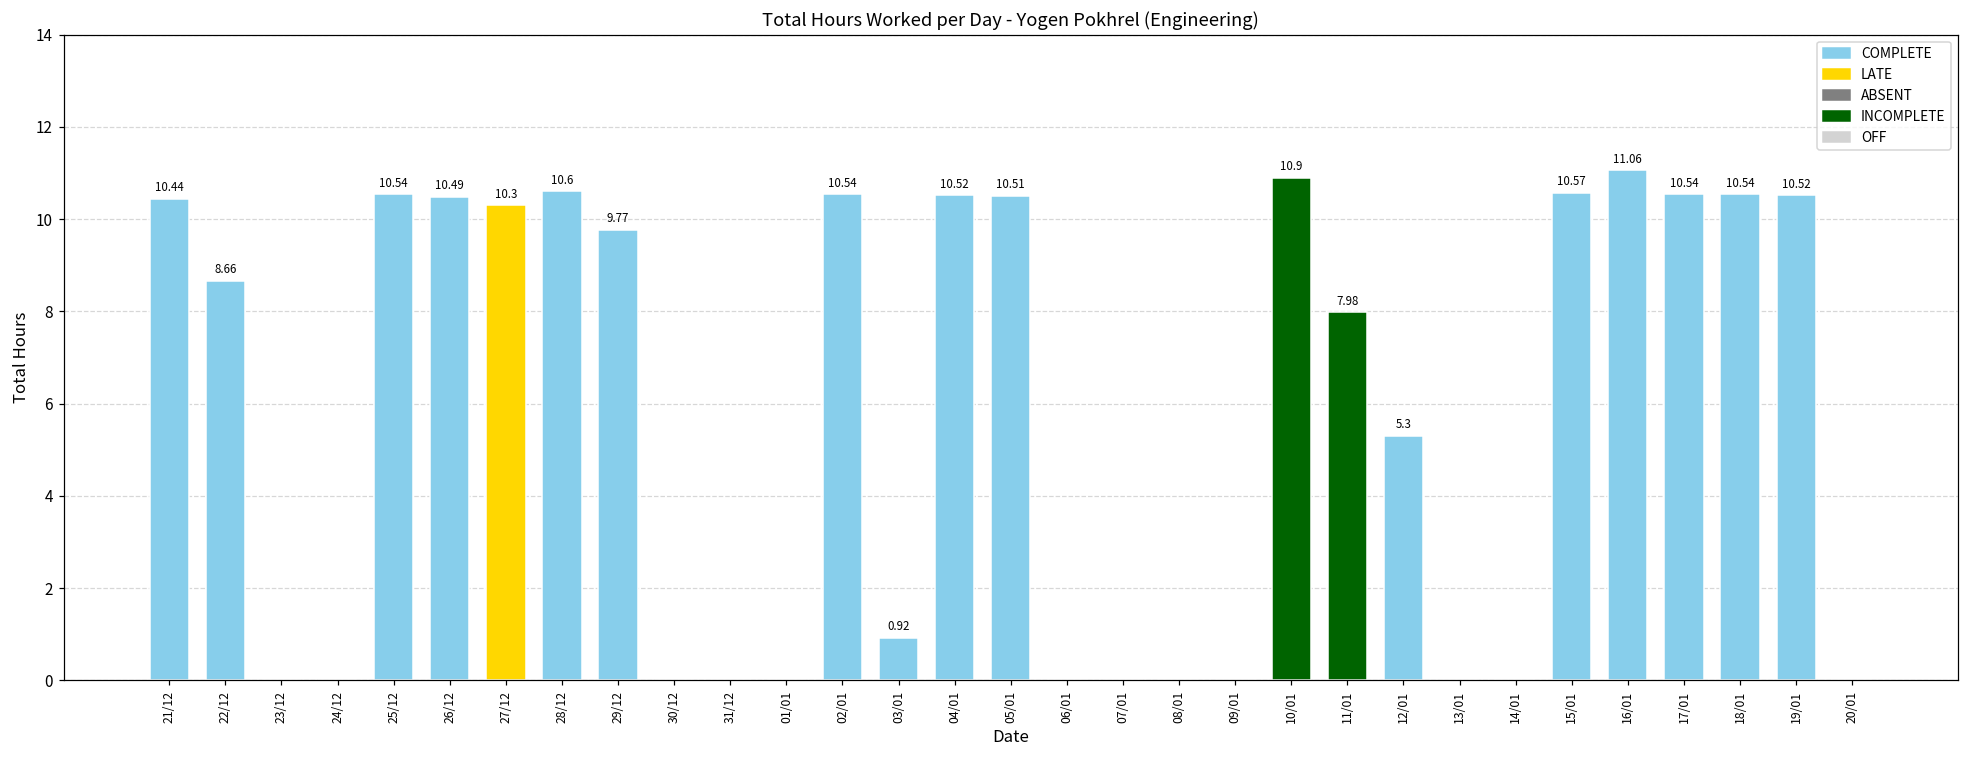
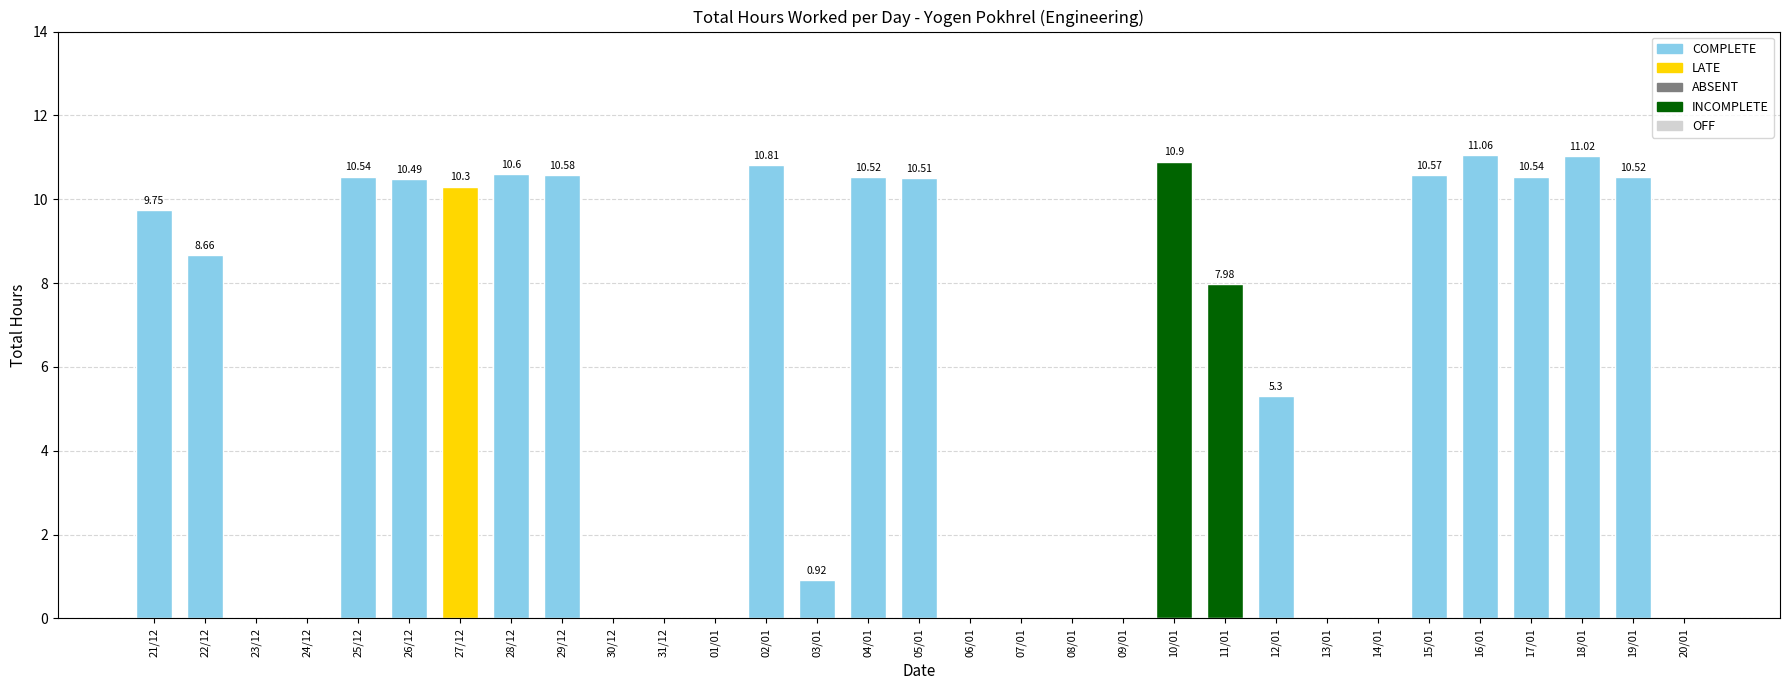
  {
-   "21/12": 10.44,
+   "21/12": 9.75,
    "22/12": 8.66,
    "25/12": 10.54,
    "26/12": 10.49,
    "27/12": 10.3,
    "28/12": 10.6,
-   "29/12": 9.77,
-   "02/01": 10.54,
+   "29/12": 10.58,
+   "02/01": 10.81,
    "03/01": 0.92,
    "04/01": 10.52,
    "05/01": 10.51,
    "10/01": 10.9,
    "11/01": 7.98,
    "12/01": 5.3,
    "15/01": 10.57,
    "16/01": 11.06,
    "17/01": 10.54,
-   "18/01": 10.54,
+   "18/01": 11.02,
    "19/01": 10.52
  }
